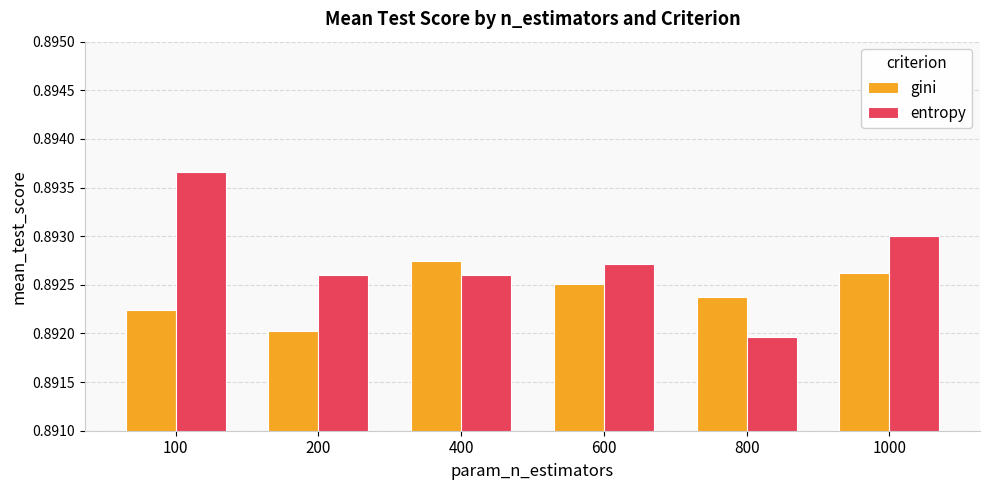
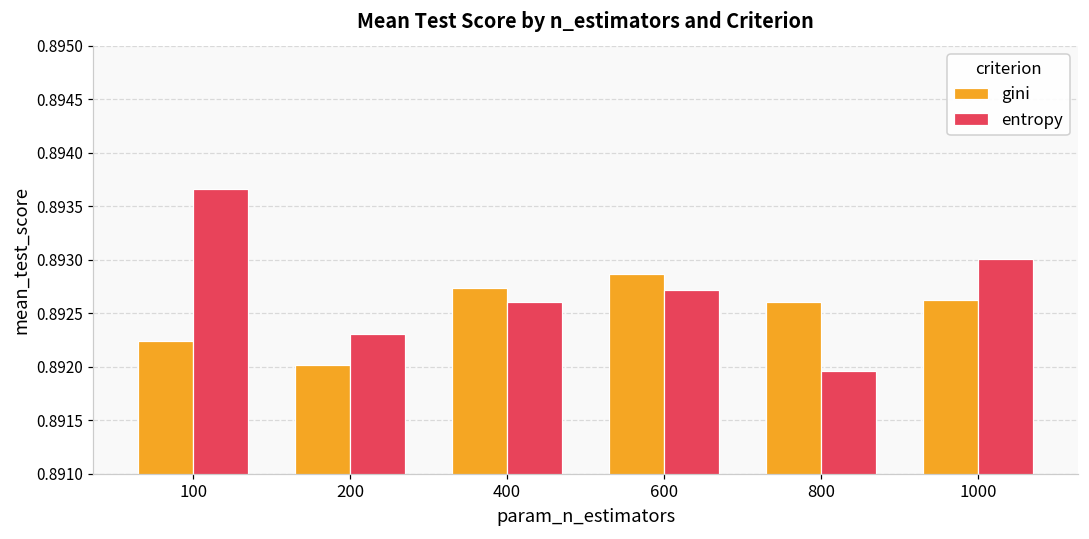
  {
    "gini": {
      "100": 0.8922,
      "200": 0.8920,
      "400": 0.8927,
-     "600": 0.8925,
-     "800": 0.8924,
+     "600": 0.8929,
+     "800": 0.8926,
      "1000": 0.8926
    },
    "entropy": {
      "100": 0.8937,
-     "200": 0.8926,
+     "200": 0.8923,
      "400": 0.8926,
      "600": 0.8927,
      "800": 0.8920,
      "1000": 0.8930
    }
  }
